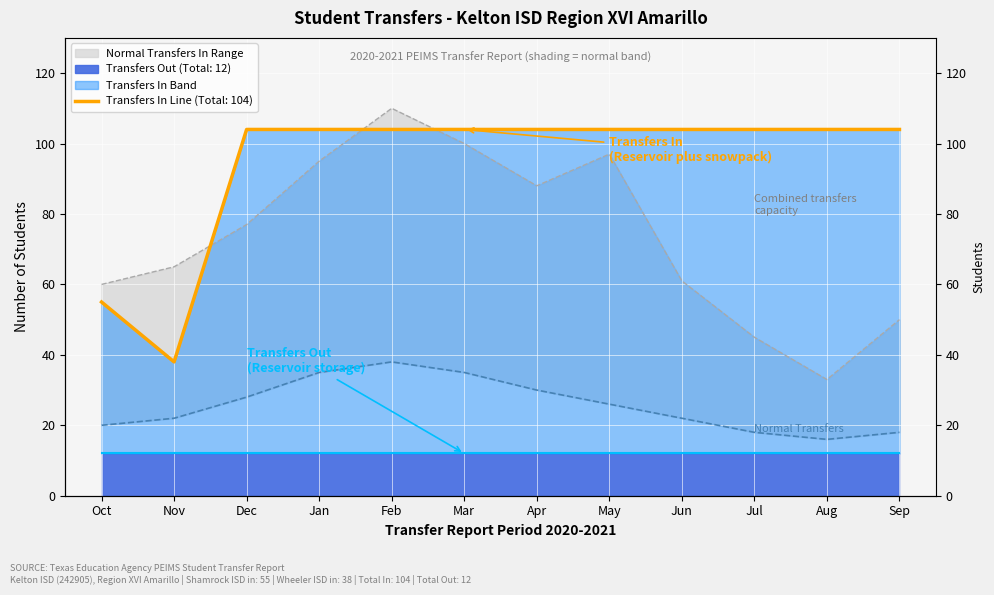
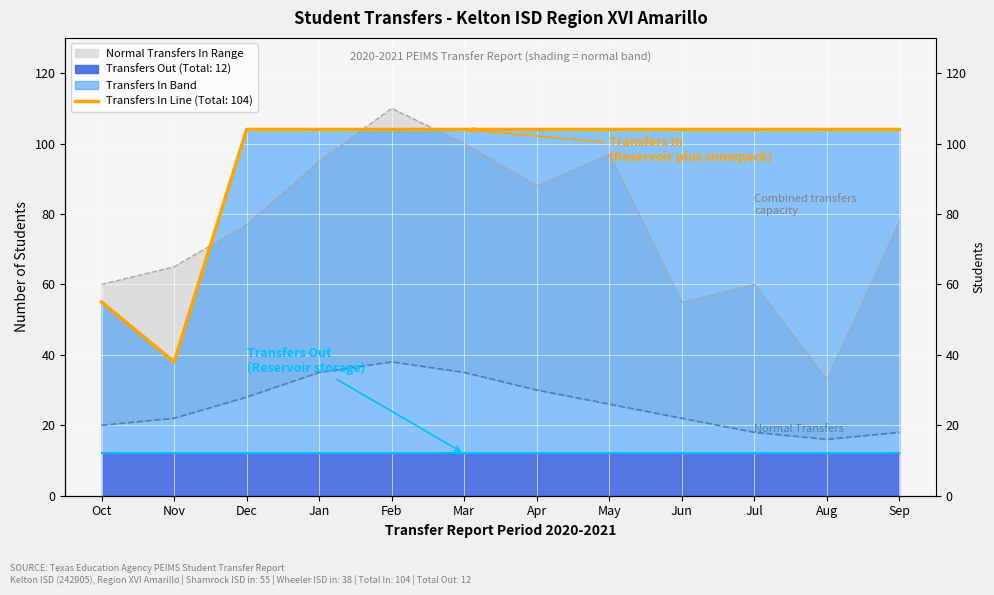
  {
    "Normal Transfers In Range": {
      "Oct": 60,
      "Nov": 65,
      "Dec": 77,
      "Jan": 95,
      "Feb": 110,
      "Mar": 100,
      "Apr": 88,
      "May": 97,
-     "Jun": 61,
-     "Jul": 45,
+     "Jun": 55,
+     "Jul": 60,
      "Aug": 33,
-     "Sep": 50
+     "Sep": 78
    }
  }
